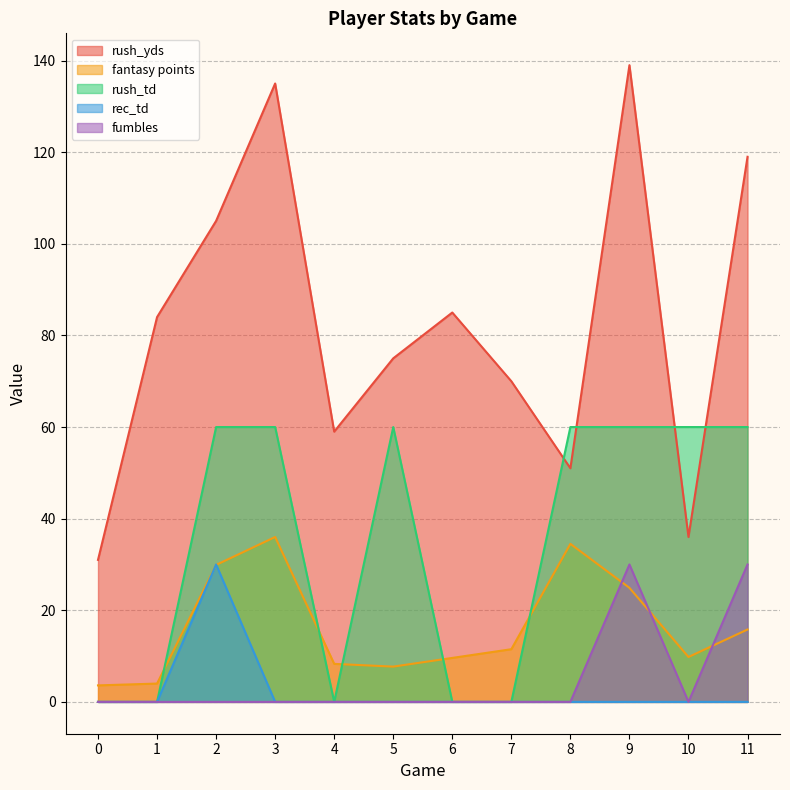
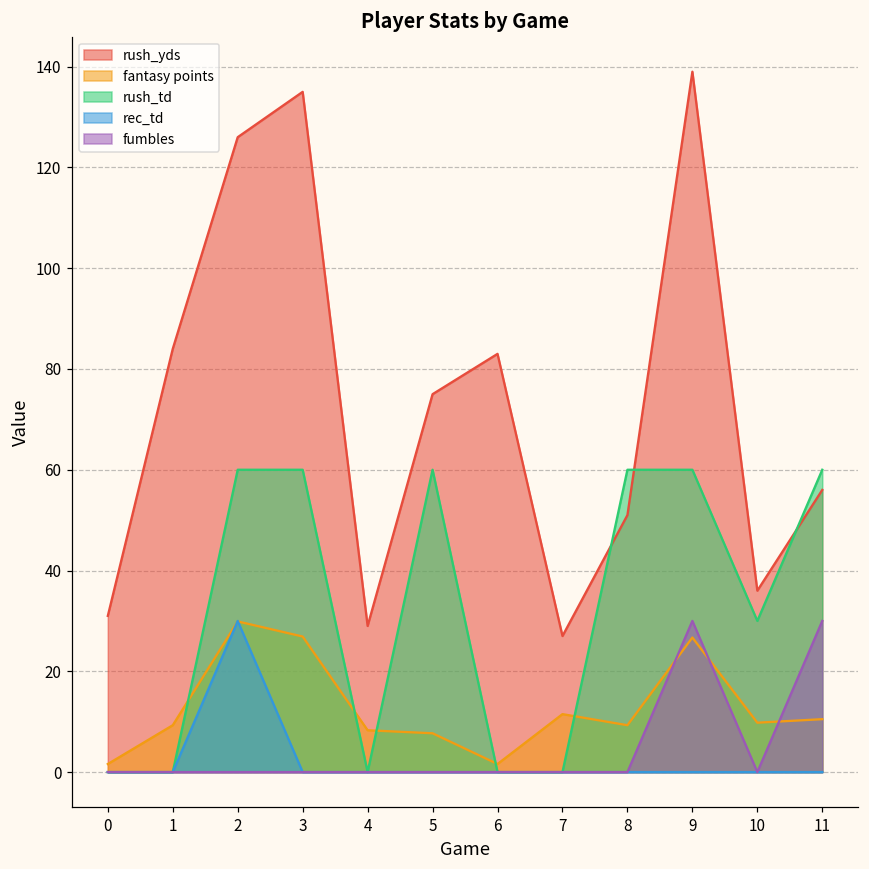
  {
    "rush_yds": {
      "0": 31,
      "1": 84,
-     "2": 105,
+     "2": 126,
      "3": 135,
-     "4": 59,
+     "4": 29,
      "5": 75,
-     "6": 85,
-     "7": 70,
+     "6": 83,
+     "7": 27,
      "8": 51,
      "9": 139,
      "10": 36,
-     "11": 119
+     "11": 56
    },
    "fantasy points": {
-     "0": 4,
-     "1": 4,
-     "3": 36,
+     "0": 2,
+     "1": 9,
+     "3": 27,
      "4": 8,
      "5": 8,
-     "6": 10,
+     "6": 2,
      "7": 12,
-     "8": 35,
-     "9": 25,
+     "8": 9,
+     "9": 27,
      "10": 10,
-     "11": 16
+     "11": 11
    },
    "rush_td": {
      "2": 60,
      "3": 60,
      "5": 60,
      "8": 60,
      "9": 60,
-     "10": 60,
+     "10": 30,
      "11": 60
    },
    "rec_td": {
      "9": 0,
      "11": 0
    },
    "fumbles": {
      "2": 0,
      "9": 30,
      "11": 30
    }
  }
